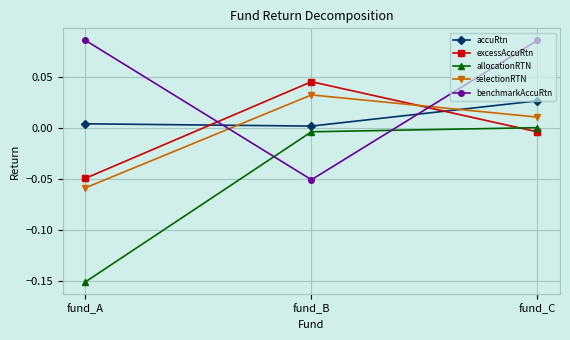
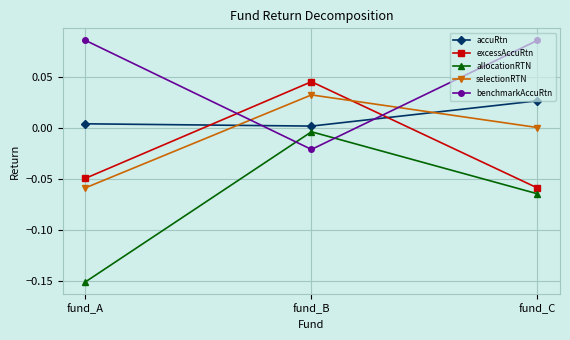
  {
    "accuRtn": {
      "fund_A": 0.004,
      "fund_B": 0.001
    },
    "excessAccuRtn": {
      "fund_A": -0.050,
      "fund_B": 0.045,
-     "fund_C": -0.004
+     "fund_C": -0.059
    },
    "allocationRTN": {
      "fund_A": -0.151,
      "fund_B": -0.004,
-     "fund_C": 0.000
+     "fund_C": -0.065
    },
    "selectionRTN": {
      "fund_A": -0.059,
      "fund_B": 0.032,
-     "fund_C": 0.010
+     "fund_C": 0.000
    },
    "benchmarkAccuRtn": {
      "fund_A": 0.085,
-     "fund_B": -0.051
+     "fund_B": -0.021
    }
  }
